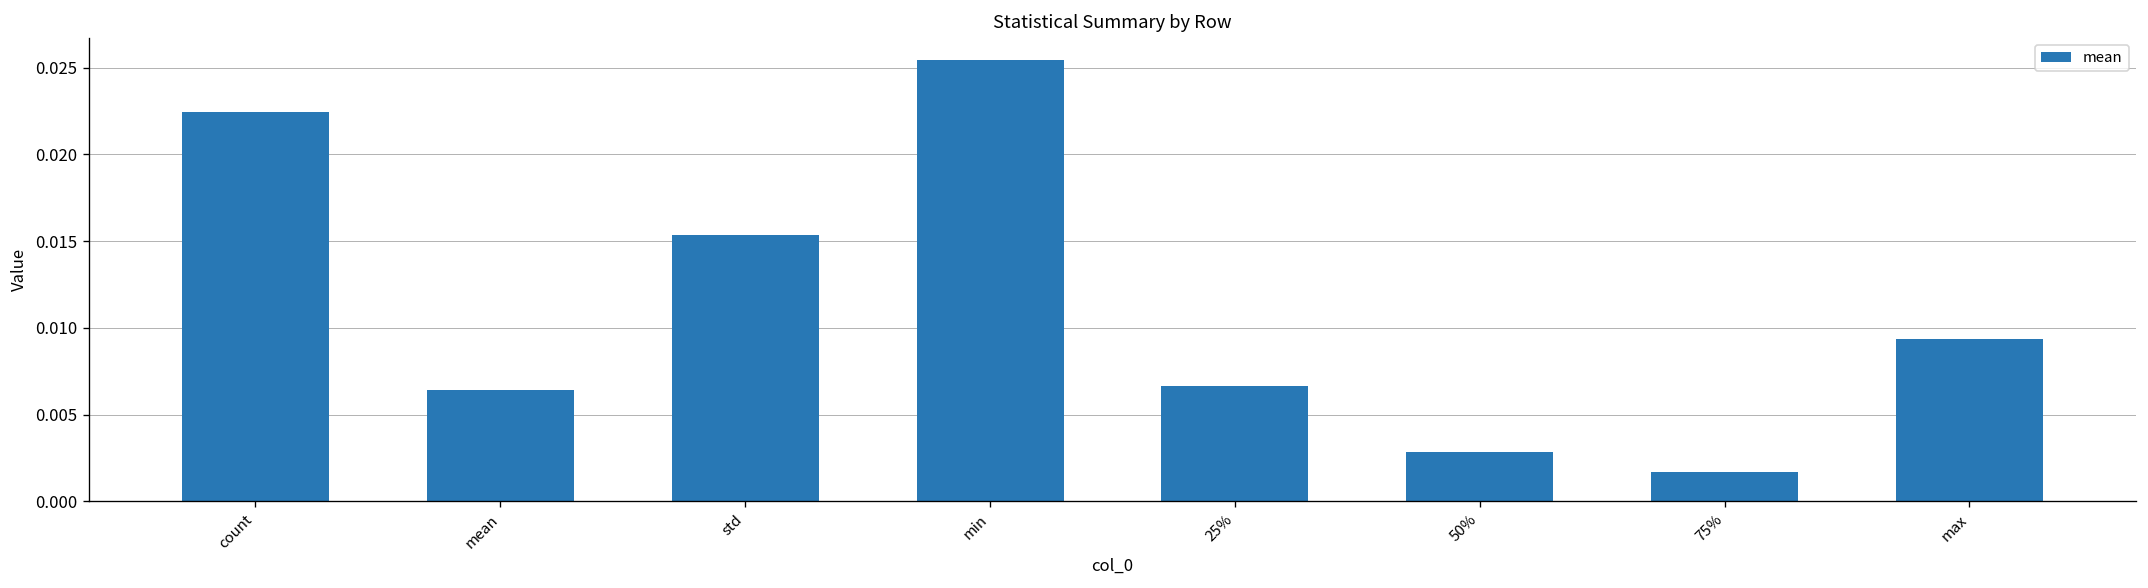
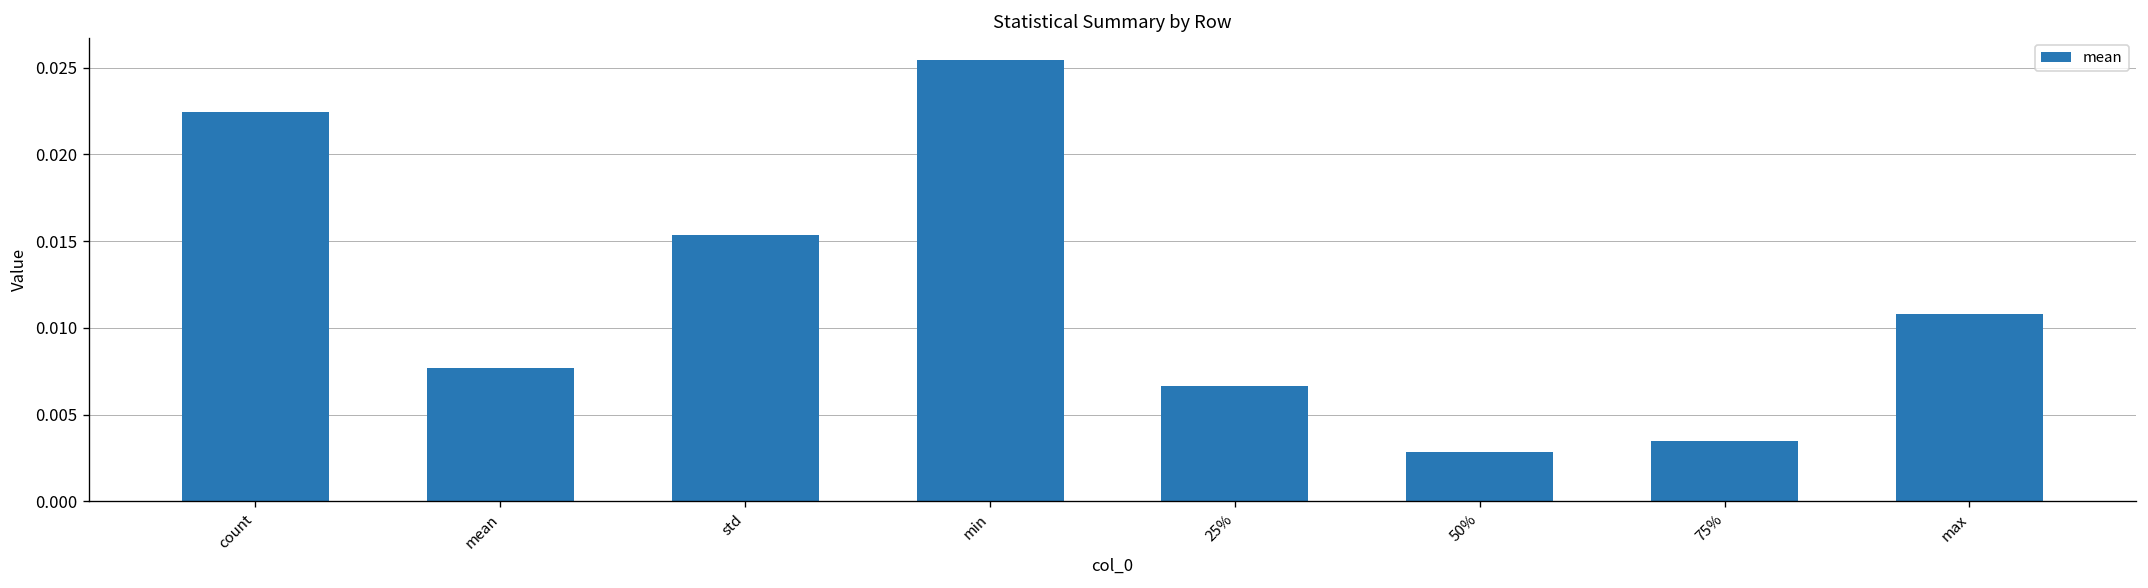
  {
    "count": 0.0225,
-   "mean": 0.0064,
+   "mean": 0.0077,
    "std": 0.0153,
    "min": 0.0255,
    "25%": 0.0066,
    "50%": 0.0028,
-   "75%": 0.0017,
-   "max": 0.0094
+   "75%": 0.0035,
+   "max": 0.0108
  }
